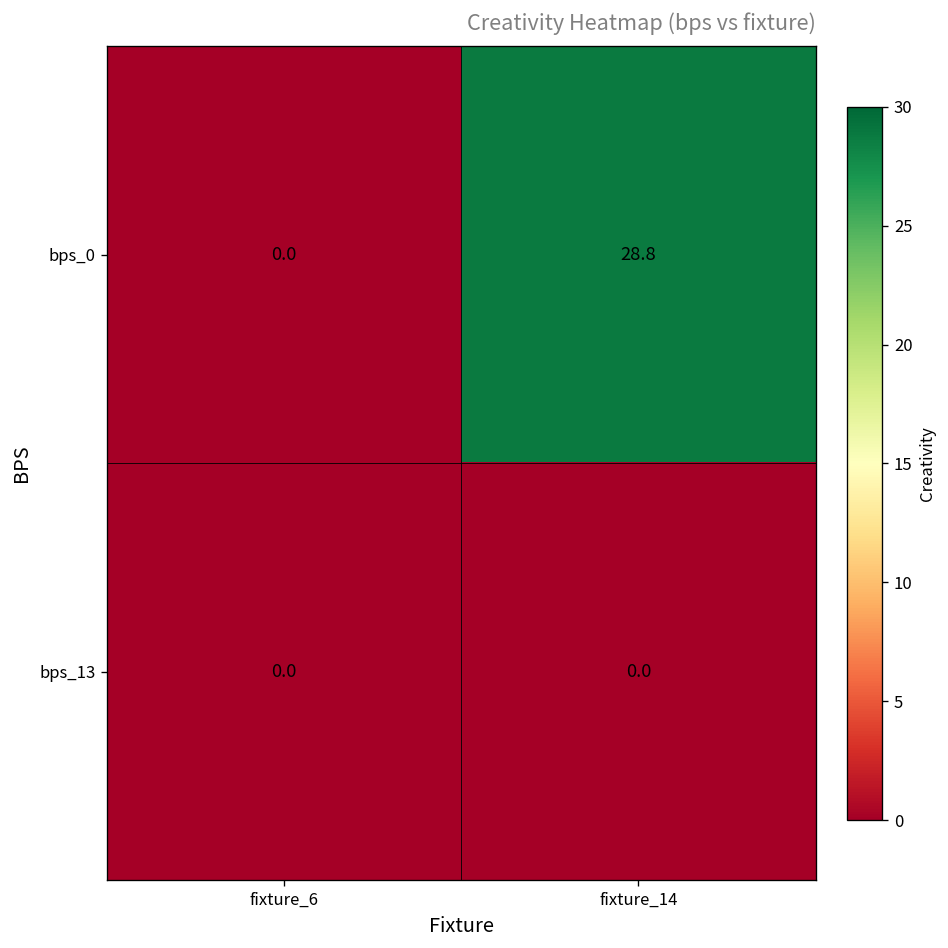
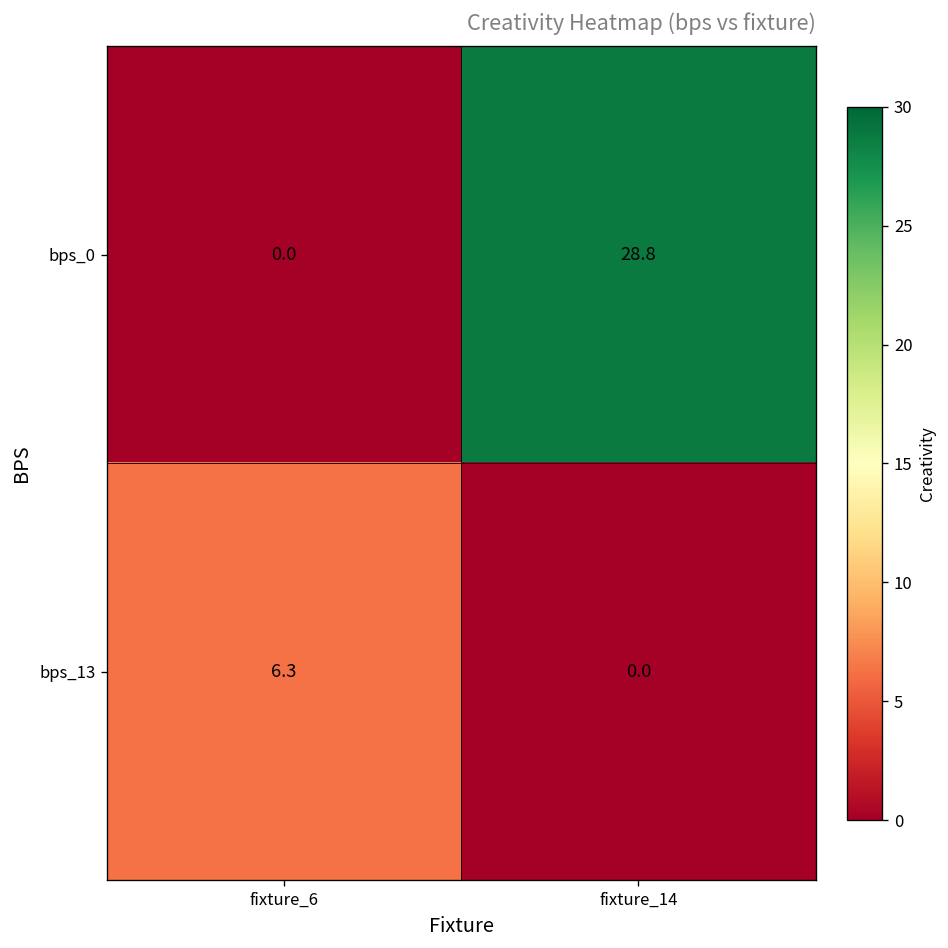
  {
    "bps_0": {
      "fixture_6": 0.0,
      "fixture_14": 28.8
    },
    "bps_13": {
-     "fixture_6": 0.0,
+     "fixture_6": 6.3,
      "fixture_14": 0.0
    }
  }
